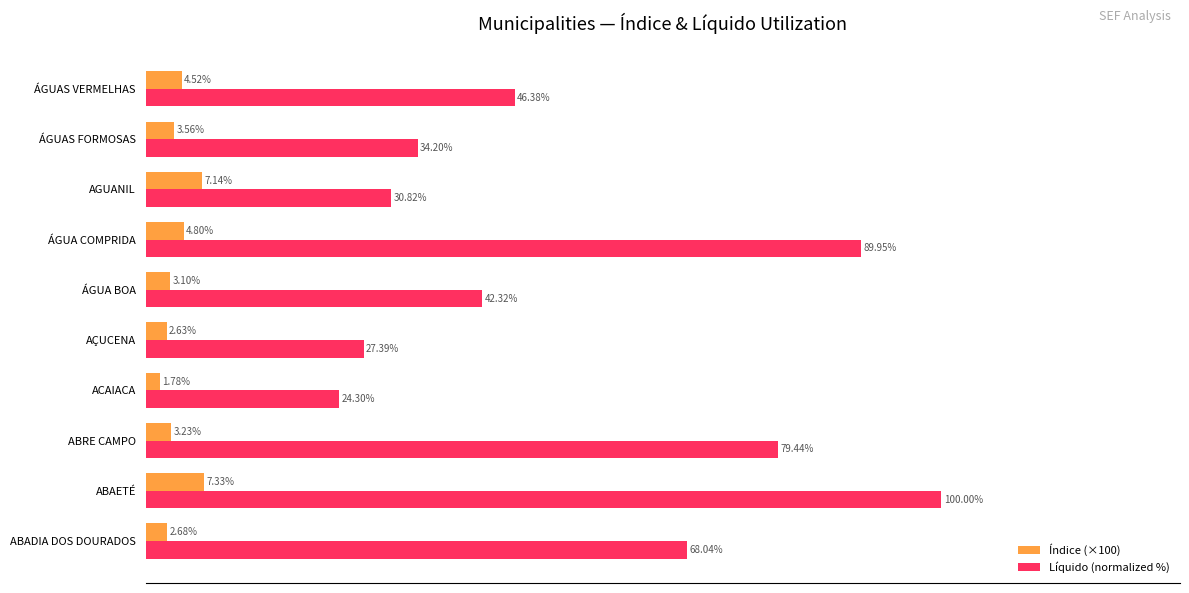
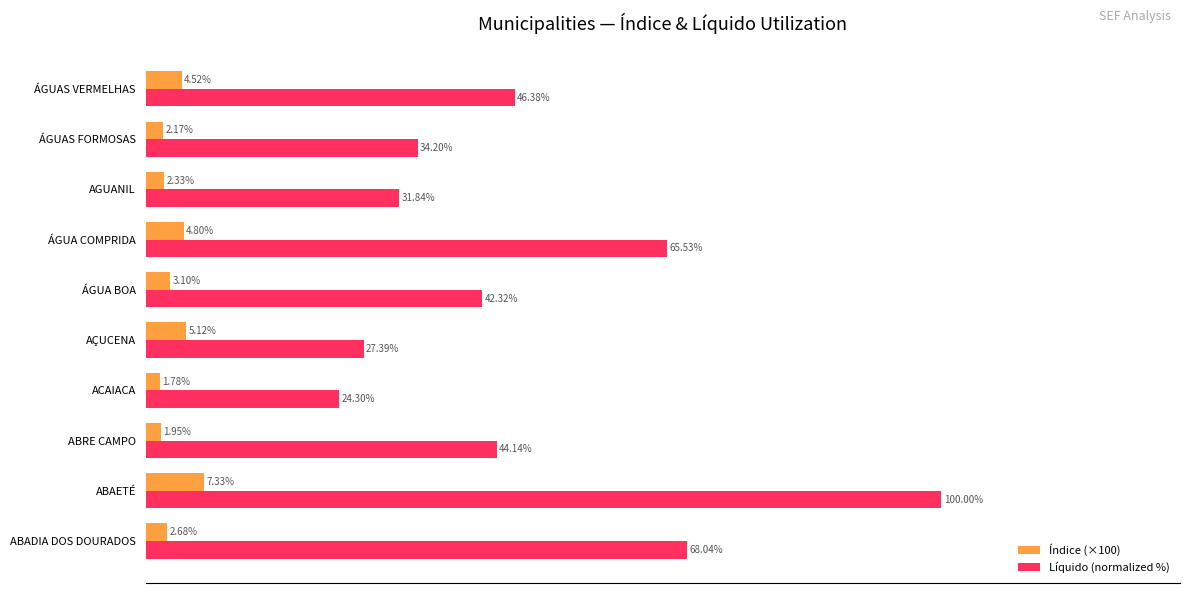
  {
    "Índice (×100)": {
      "ÁGUAS VERMELHAS": "4.52%",
-     "ÁGUAS FORMOSAS": "3.56%",
-     "AGUANIL": "7.14%",
+     "ÁGUAS FORMOSAS": "2.17%",
+     "AGUANIL": "2.33%",
      "ÁGUA COMPRIDA": "4.80%",
      "ÁGUA BOA": "3.10%",
-     "AÇUCENA": "2.63%",
+     "AÇUCENA": "5.12%",
      "ACAIACA": "1.78%",
-     "ABRE CAMPO": "3.23%",
+     "ABRE CAMPO": "1.95%",
      "ABAETÉ": "7.33%",
      "ABADIA DOS DOURADOS": "2.68%"
    },
    "Líquido (normalized %)": {
      "ÁGUAS VERMELHAS": "46.38%",
      "ÁGUAS FORMOSAS": "34.20%",
-     "AGUANIL": "30.82%",
-     "ÁGUA COMPRIDA": "89.95%",
+     "AGUANIL": "31.84%",
+     "ÁGUA COMPRIDA": "65.53%",
      "ÁGUA BOA": "42.32%",
      "AÇUCENA": "27.39%",
      "ACAIACA": "24.30%",
-     "ABRE CAMPO": "79.44%",
+     "ABRE CAMPO": "44.14%",
      "ABAETÉ": "100.00%",
      "ABADIA DOS DOURADOS": "68.04%"
    }
  }
